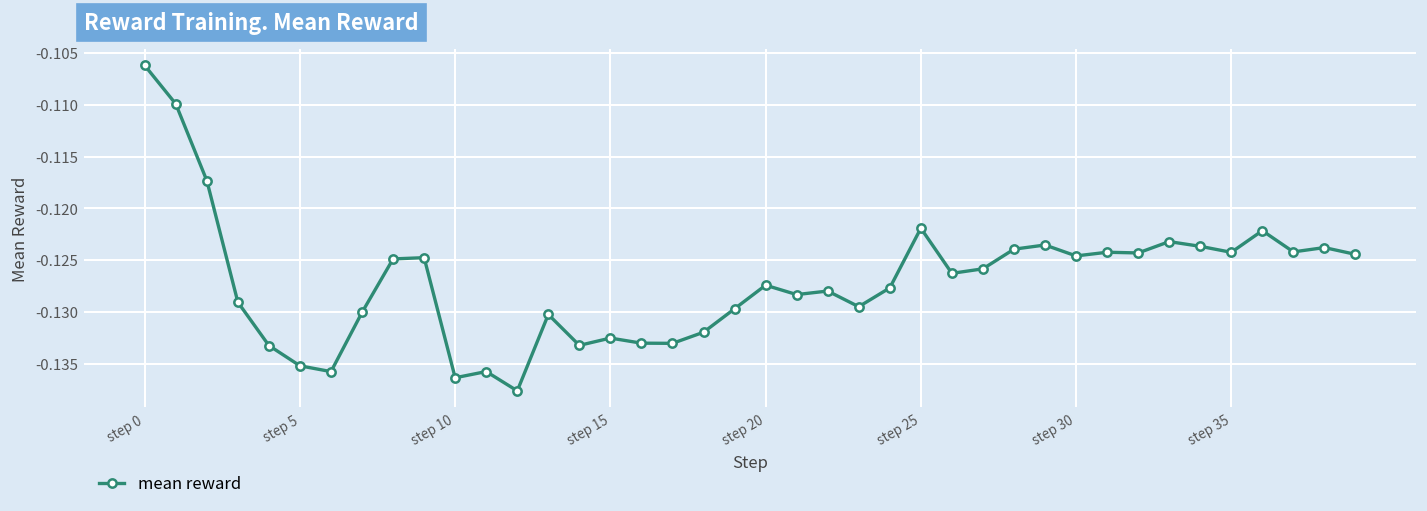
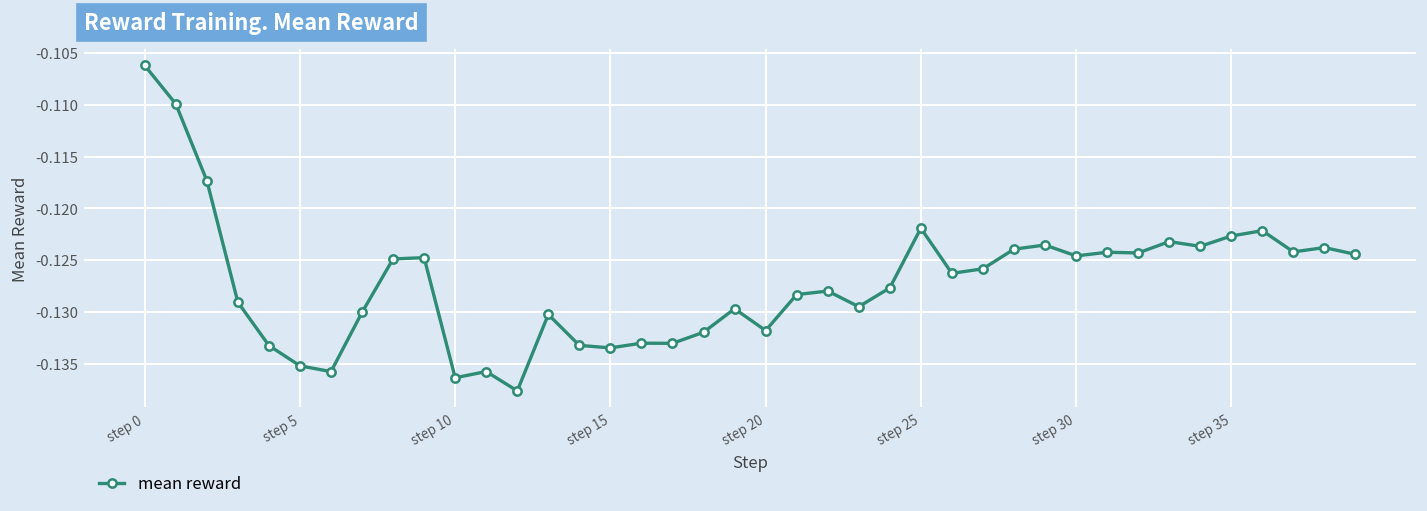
  {
    "step 0": -0.106,
    "step 5": -0.135,
    "step 10": -0.136,
-   "step 15": -0.1325,
-   "step 20": -0.127,
+   "step 15": -0.1335,
+   "step 20": -0.132,
    "step 25": -0.122,
    "step 30": -0.125,
-   "step 35": -0.124
+   "step 35": -0.123
  }
